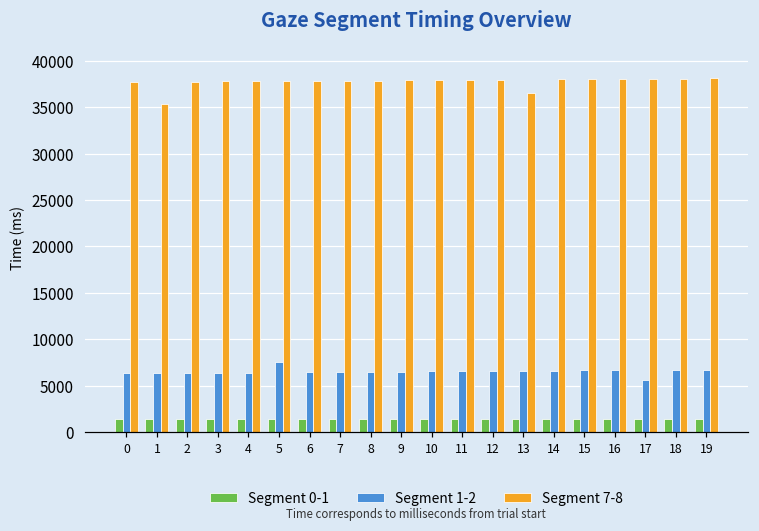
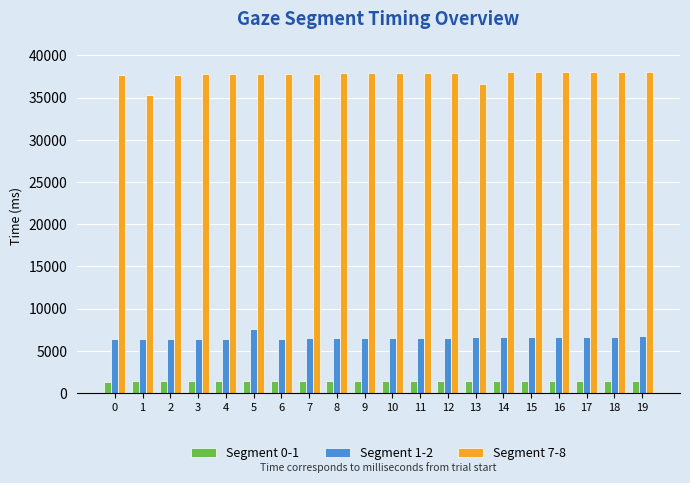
  {
    "Segment 0-1": {
      "0": 1000,
      "1": 1000,
      "2": 1000,
      "3": 1000,
      "4": 1000,
      "5": 1000,
      "6": 1000,
      "7": 1000,
      "8": 1000,
      "9": 1000,
      "10": 1000,
      "11": 1000,
      "12": 1000,
      "13": 1000,
      "14": 1000,
      "15": 1000,
      "16": 1000,
      "17": 1000,
      "18": 1000,
      "19": 1000
    },
    "Segment 1-2": {
      "0": 6000,
      "1": 6000,
      "2": 6000,
      "3": 6000,
      "4": 6000,
      "5": 8000,
      "6": 6000,
      "7": 6000,
      "8": 6000,
      "9": 7000,
      "10": 7000,
      "11": 7000,
      "12": 7000,
      "13": 7000,
      "14": 7000,
      "15": 7000,
      "16": 7000,
-     "17": 6000,
+     "17": 7000,
      "18": 7000,
      "19": 7000
    },
    "Segment 7-8": {
      "0": 38000,
      "1": 35000,
      "2": 38000,
      "3": 38000,
      "4": 38000,
      "5": 38000,
      "6": 38000,
      "7": 38000,
      "8": 38000,
      "9": 38000,
      "10": 38000,
      "11": 38000,
      "12": 38000,
      "13": 37000,
      "14": 38000,
      "15": 38000,
      "16": 38000,
      "17": 38000,
      "18": 38000,
      "19": 38000
    }
  }
